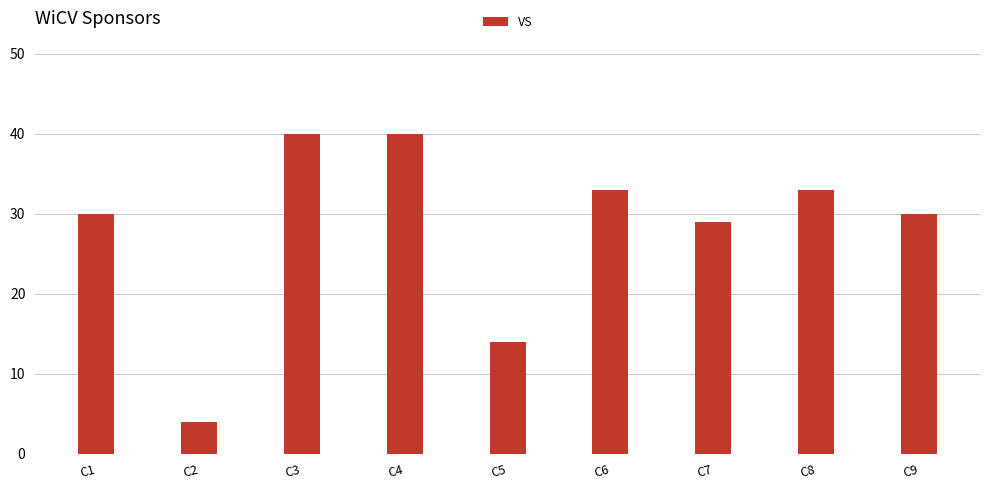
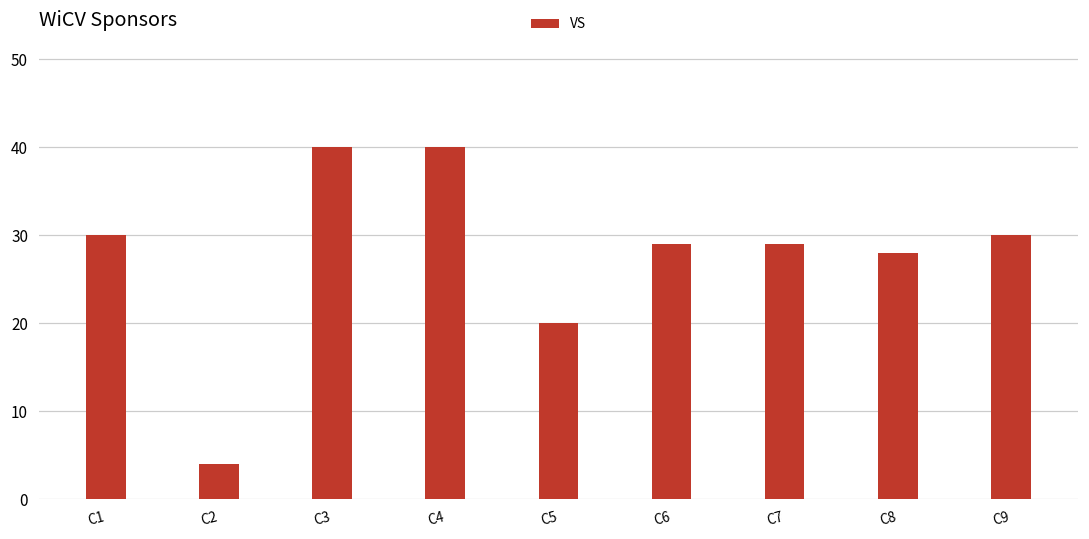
  {
    "C1": 30,
    "C2": 4,
    "C3": 40,
    "C4": 40,
-   "C5": 14,
-   "C6": 33,
+   "C5": 20,
+   "C6": 29,
    "C7": 29,
-   "C8": 33,
+   "C8": 28,
    "C9": 30
  }
